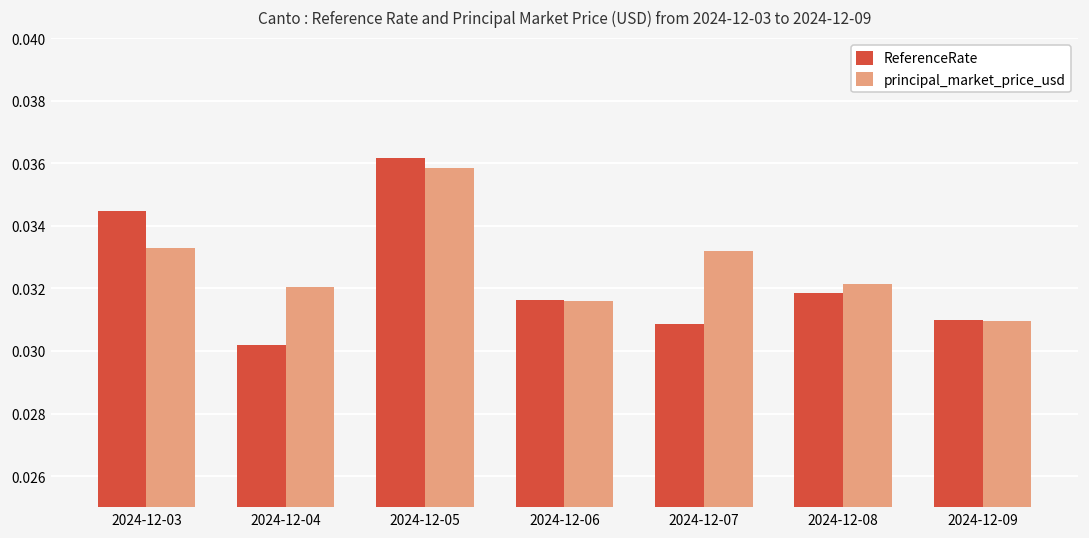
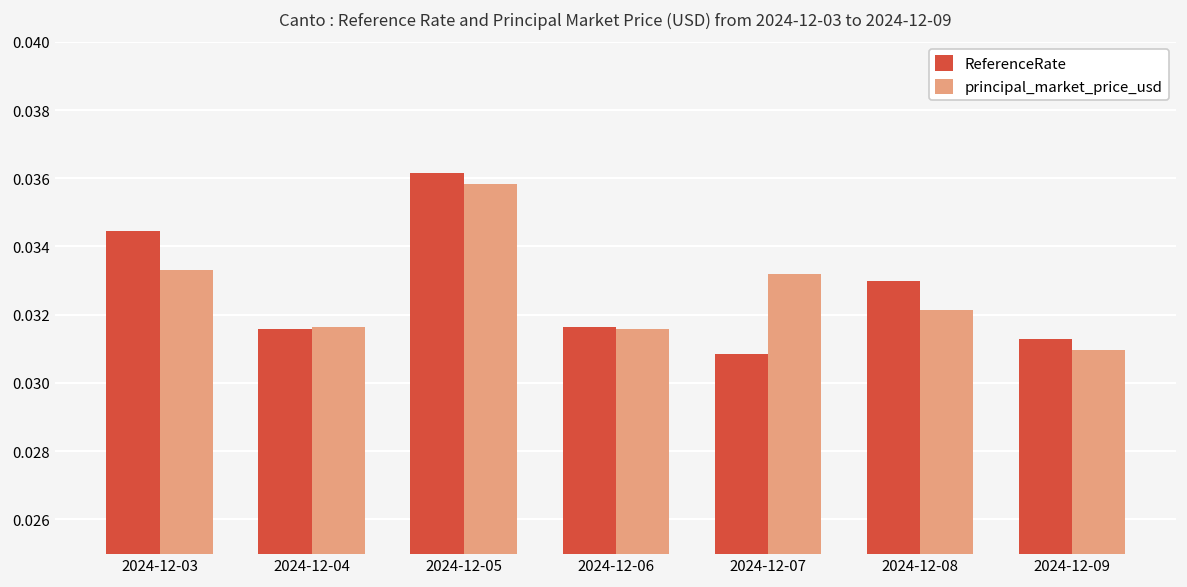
  {
    "ReferenceRate": {
      "2024-12-03": 0.0345,
-     "2024-12-04": 0.0302,
+     "2024-12-04": 0.0316,
      "2024-12-05": 0.0362,
      "2024-12-06": 0.0316,
      "2024-12-07": 0.0309,
-     "2024-12-08": 0.0319,
-     "2024-12-09": 0.0310
+     "2024-12-08": 0.0330,
+     "2024-12-09": 0.0313
    },
    "principal_market_price_usd": {
      "2024-12-03": 0.0333,
-     "2024-12-04": 0.0321,
+     "2024-12-04": 0.0317,
      "2024-12-05": 0.0358,
      "2024-12-06": 0.0316,
      "2024-12-07": 0.0332,
      "2024-12-08": 0.0321,
      "2024-12-09": 0.0310
    }
  }
